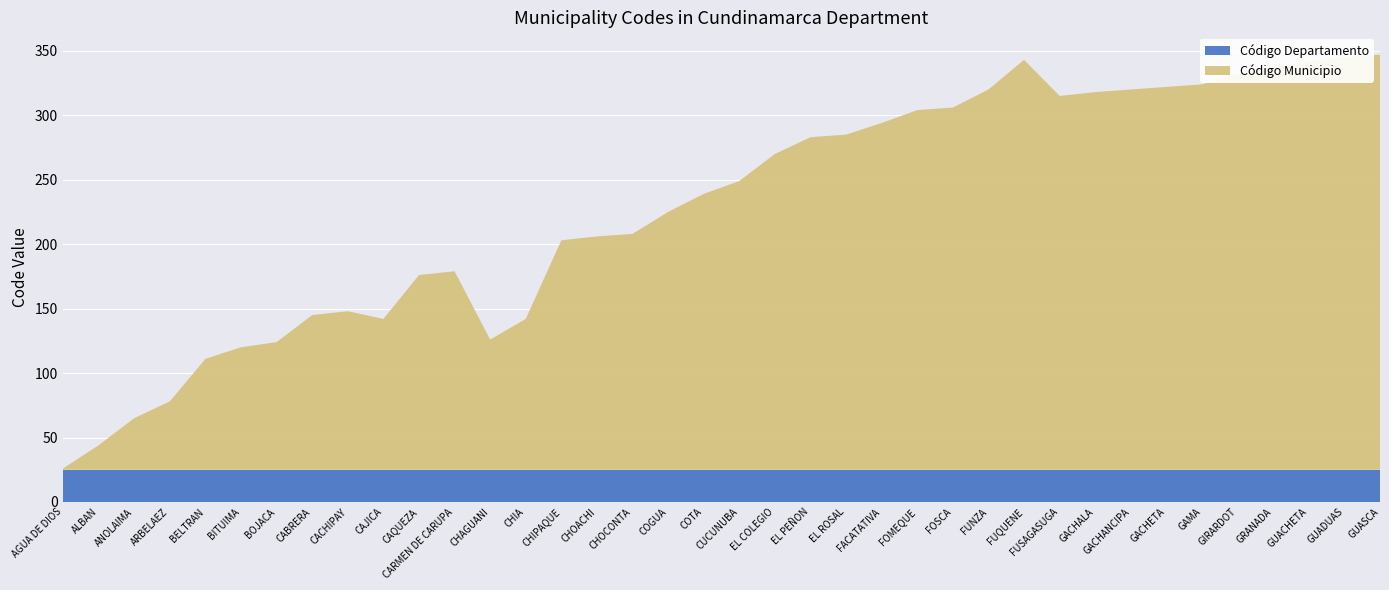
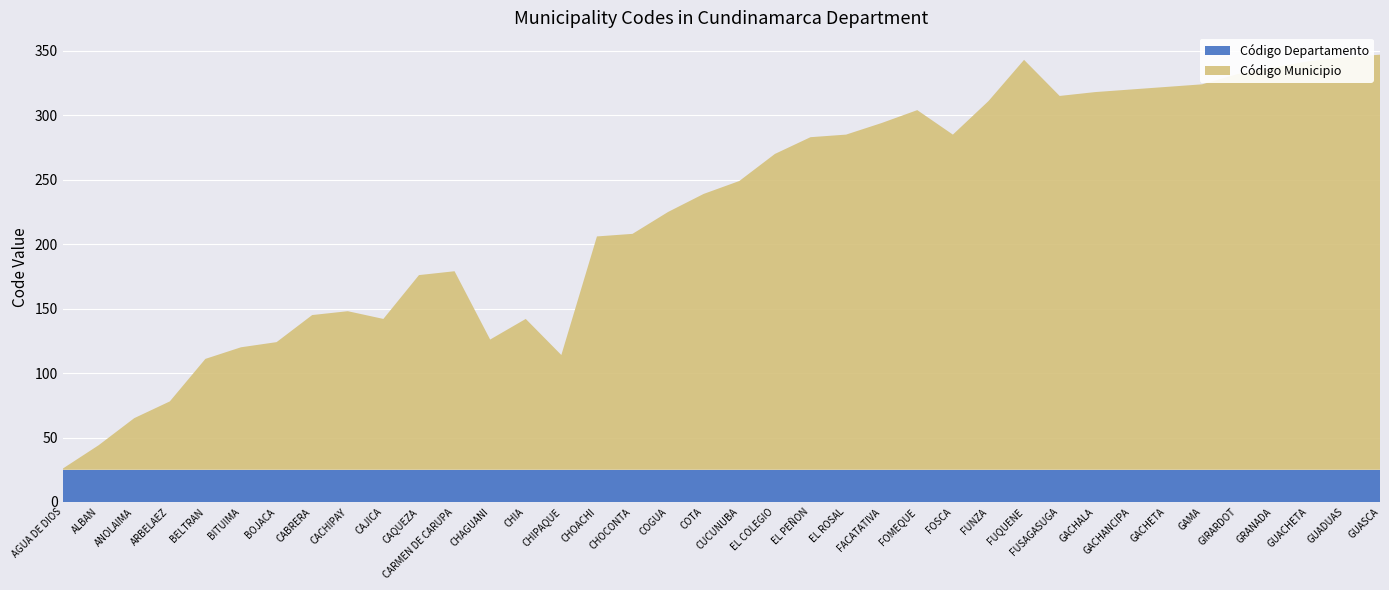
  {
    "Código Departamento": {
      "ALBAN": 25,
      "ANOLAIMA": 25,
      "ARBELAEZ": 25,
      "BELTRAN": 25,
      "BITUIMA": 25,
      "BOJACA": 25,
      "CABRERA": 25,
      "CACHIPAY": 25,
      "CAJICA": 25,
      "CAQUEZA": 25,
      "CARMEN DE CARUPA": 25,
      "CHAGUANI": 25,
      "CHIA": 25,
      "CHIPAQUE": 25,
      "CHOACHI": 25,
      "CHOCONTA": 25,
      "COGUA": 25,
      "COTA": 25,
      "CUCUNUBA": 25,
      "EL COLEGIO": 25,
      "EL PEÑON": 25,
      "EL ROSAL": 25,
      "FACATATIVA": 25,
      "FOMEQUE": 25,
      "FOSCA": 25,
      "FUNZA": 25,
      "FUQUENE": 25,
      "FUSAGASUGA": 25,
      "GACHALA": 25,
      "GACHANCIPA": 25,
      "GACHETA": 25,
      "GAMA": 25,
      "GIRARDOT": 25,
      "GRANADA": 25,
      "GUACHETA": 25,
      "GUADUAS": 25,
      "GUASCA": 25
    },
    "Código Municipio": {
      "ALBAN": 19,
      "ANOLAIMA": 40,
      "ARBELAEZ": 53,
      "BELTRAN": 86,
      "BITUIMA": 95,
      "BOJACA": 99,
      "CABRERA": 120,
      "CACHIPAY": 123,
      "CAJICA": 117,
      "CAQUEZA": 151,
      "CARMEN DE CARUPA": 154,
      "CHAGUANI": 101,
      "CHIA": 117,
-     "CHIPAQUE": 178,
+     "CHIPAQUE": 89,
      "CHOACHI": 181,
      "CHOCONTA": 183,
      "COGUA": 200,
      "COTA": 214,
      "CUCUNUBA": 224,
      "EL COLEGIO": 245,
      "EL PEÑON": 258,
      "EL ROSAL": 260,
      "FACATATIVA": 269,
      "FOMEQUE": 279,
-     "FOSCA": 281,
-     "FUNZA": 295,
+     "FOSCA": 260,
+     "FUNZA": 286,
      "FUQUENE": 318,
      "FUSAGASUGA": 290,
      "GACHALA": 293,
      "GACHANCIPA": 295,
      "GACHETA": 297,
      "GAMA": 299,
      "GUASCA": 322
    }
  }
